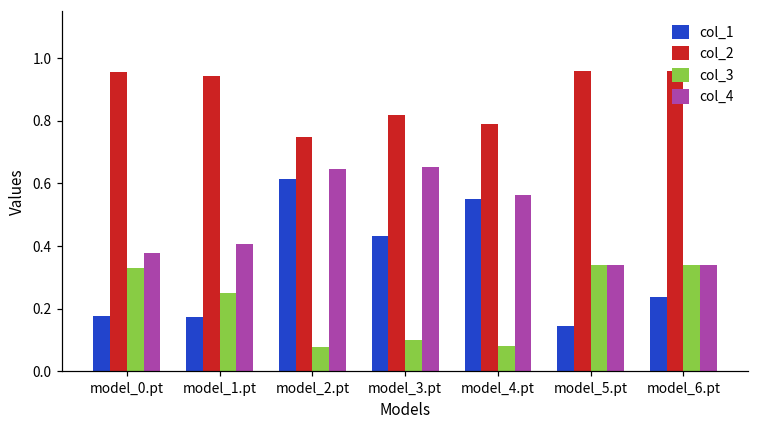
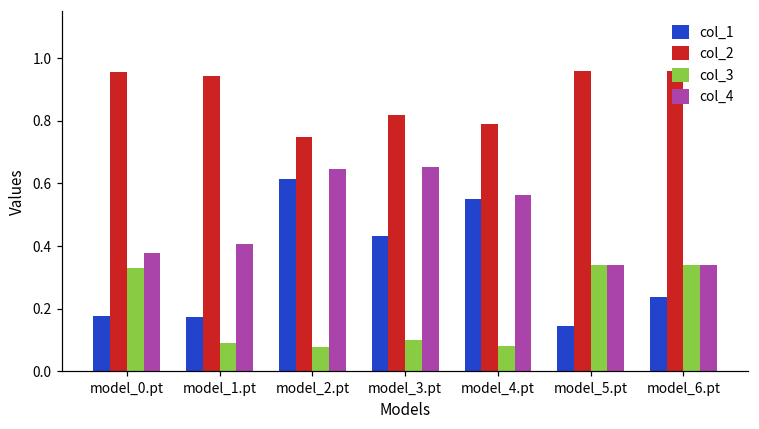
  {
    "col_1": {
      "model_0.pt": 0.18,
      "model_1.pt": 0.17,
      "model_2.pt": 0.61,
      "model_3.pt": 0.43,
      "model_4.pt": 0.55,
      "model_5.pt": 0.14,
      "model_6.pt": 0.24
    },
    "col_2": {
      "model_0.pt": 0.96,
      "model_1.pt": 0.94,
      "model_2.pt": 0.75,
      "model_3.pt": 0.82,
      "model_4.pt": 0.79,
      "model_5.pt": 0.96,
      "model_6.pt": 0.96
    },
    "col_3": {
      "model_0.pt": 0.33,
-     "model_1.pt": 0.25,
+     "model_1.pt": 0.09,
      "model_2.pt": 0.08,
      "model_3.pt": 0.10,
      "model_4.pt": 0.08,
      "model_5.pt": 0.34,
      "model_6.pt": 0.34
    },
    "col_4": {
      "model_0.pt": 0.38,
      "model_1.pt": 0.41,
      "model_2.pt": 0.65,
      "model_3.pt": 0.65,
      "model_4.pt": 0.56,
      "model_5.pt": 0.34,
      "model_6.pt": 0.34
    }
  }
